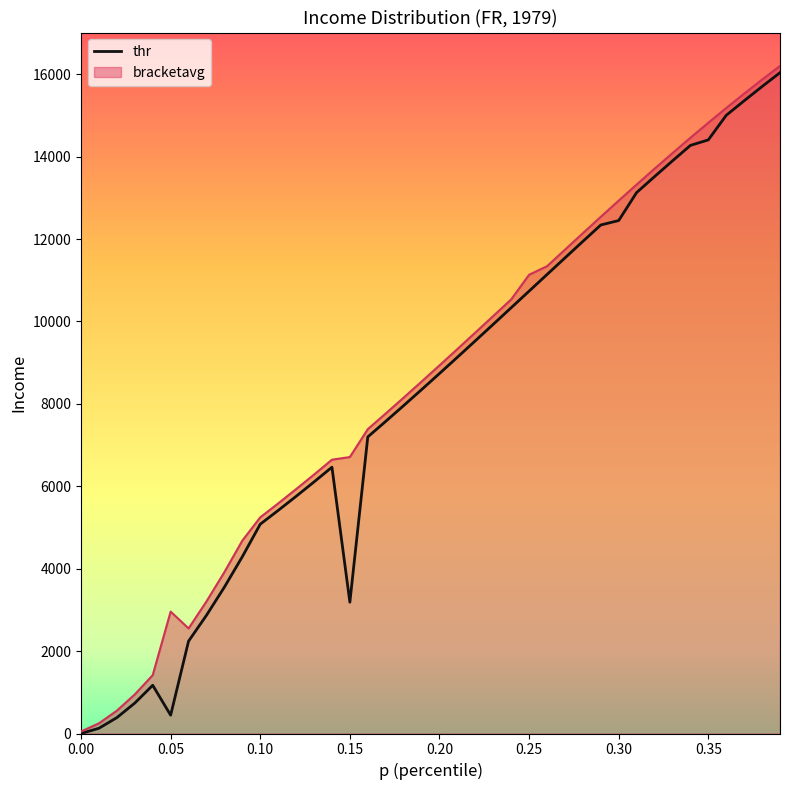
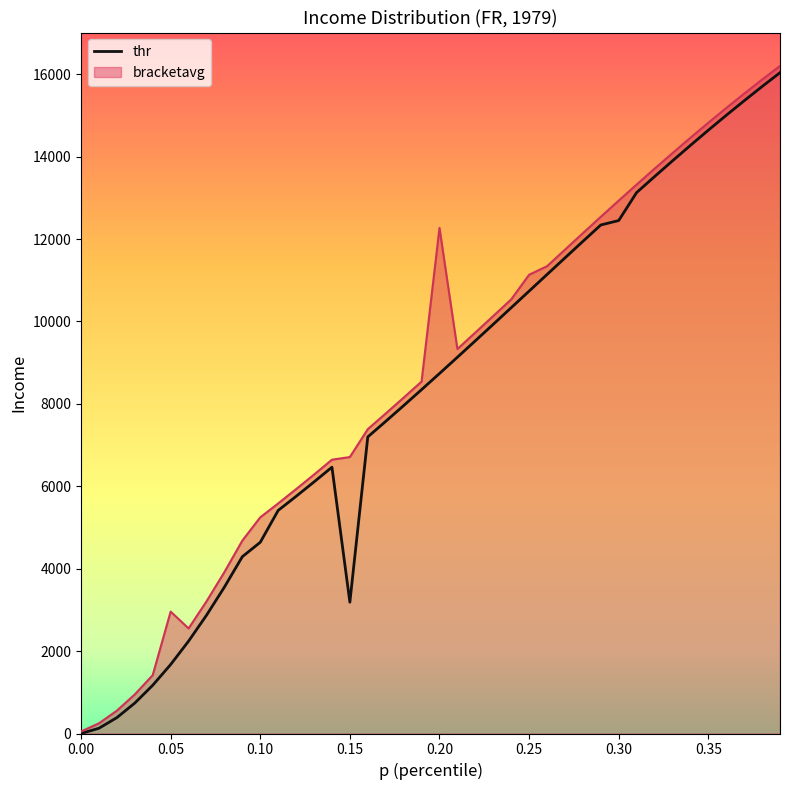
  {
    "thr": {
-     "0.05": 400,
-     "0.10": 5100,
+     "0.05": 1700,
+     "0.10": 4600,
      "0.15": 3200,
      "0.20": 8700,
      "0.25": 10700,
      "0.30": 12400,
-     "0.35": 14400
+     "0.35": 14600
    },
    "bracketavg": {
      "0.05": 3000,
      "0.10": 5200,
      "0.15": 6700,
-     "0.20": 8900,
+     "0.20": 12300,
      "0.25": 11100,
      "0.30": 12900,
      "0.35": 14800
    }
  }
